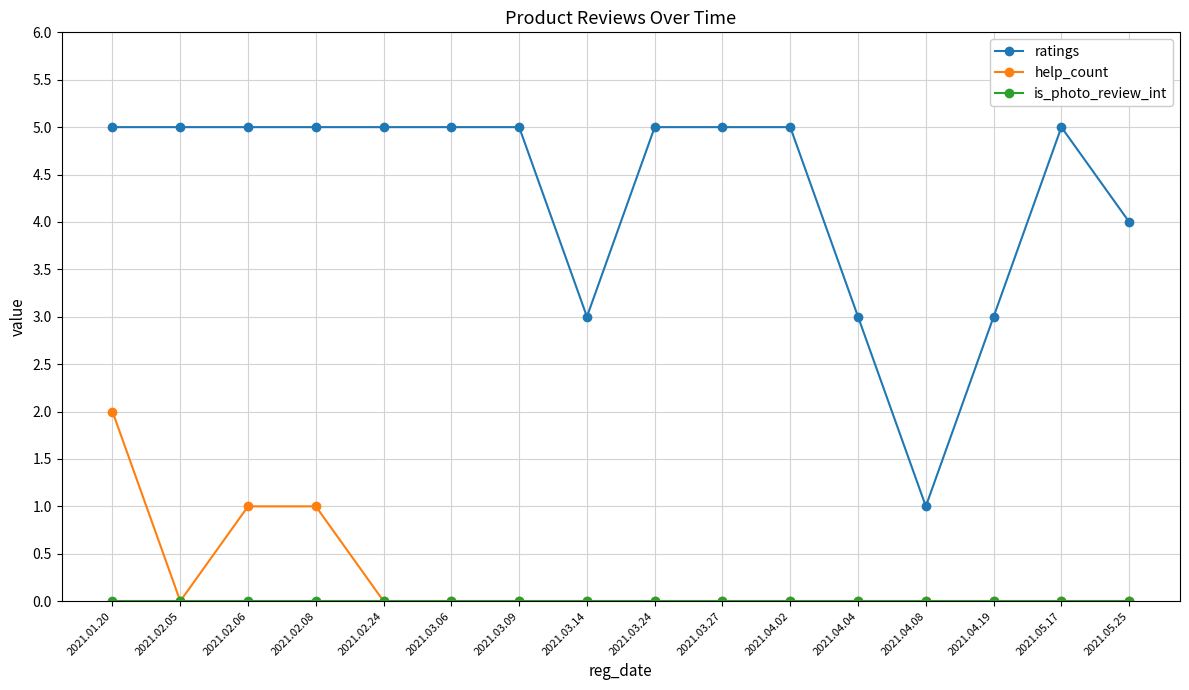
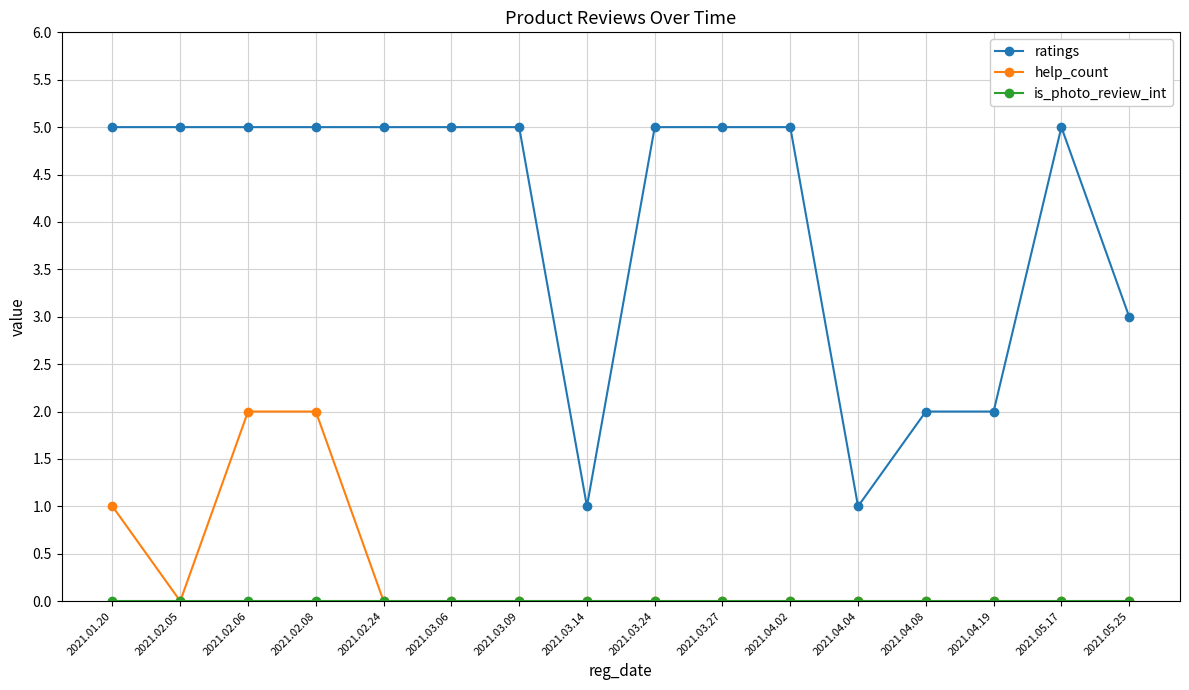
  {
    "ratings": {
      "2021.01.20": 5,
      "2021.02.05": 5,
      "2021.02.06": 5,
      "2021.02.08": 5,
      "2021.02.24": 5,
      "2021.03.06": 5,
      "2021.03.09": 5,
-     "2021.03.14": 3,
+     "2021.03.14": 1,
      "2021.03.24": 5,
      "2021.03.27": 5,
      "2021.04.02": 5,
-     "2021.04.04": 3,
-     "2021.04.08": 1,
-     "2021.04.19": 3,
+     "2021.04.04": 1,
+     "2021.04.08": 2,
+     "2021.04.19": 2,
      "2021.05.17": 5,
-     "2021.05.25": 4
+     "2021.05.25": 3
    },
    "help_count": {
-     "2021.01.20": 2,
-     "2021.02.06": 1,
-     "2021.02.08": 1
+     "2021.01.20": 1,
+     "2021.02.06": 2,
+     "2021.02.08": 2
    },
    "is_photo_review_int": {
      "2021.01.20": 0,
      "2021.02.06": 0,
      "2021.02.08": 0
    }
  }
